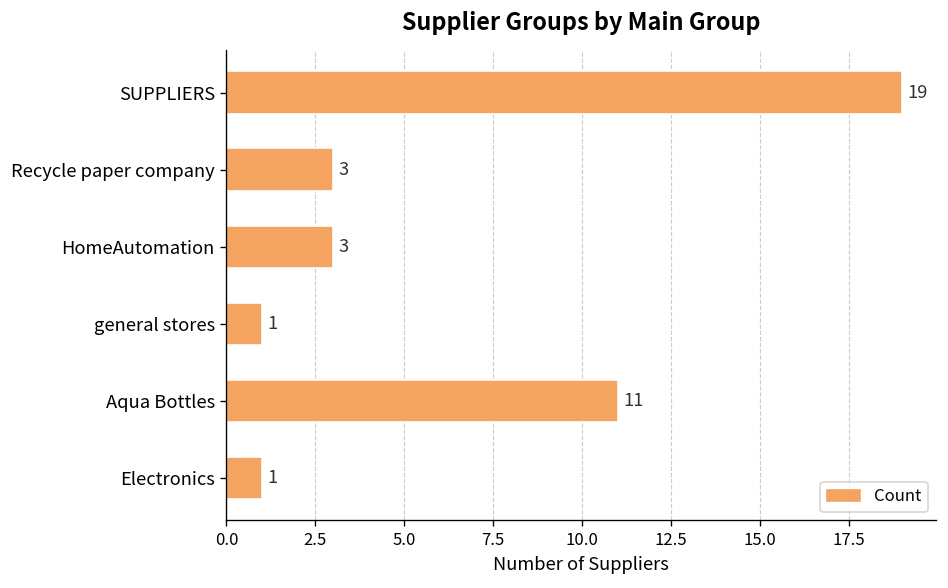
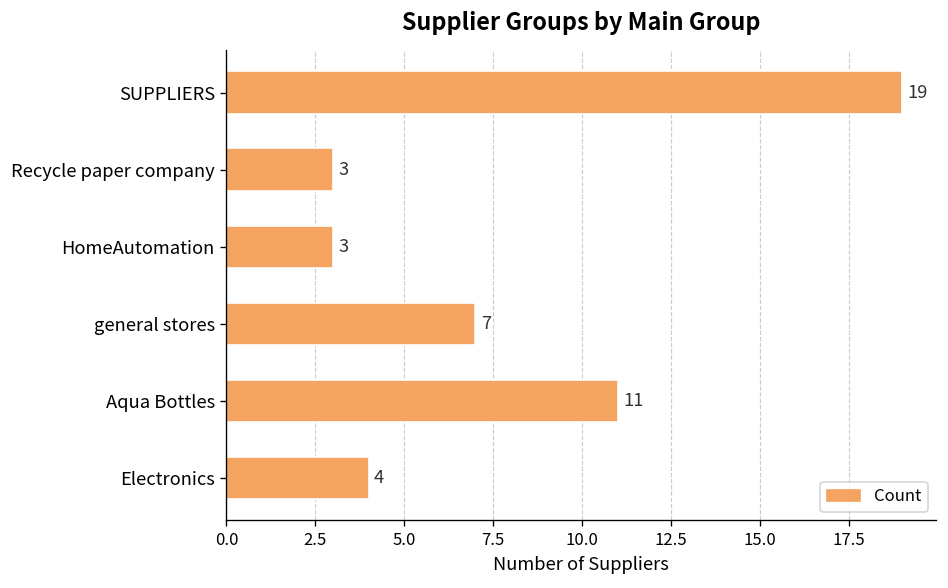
  {
    "SUPPLIERS": 19,
    "Recycle paper company": 3,
    "HomeAutomation": 3,
-   "general stores": 1,
+   "general stores": 7,
    "Aqua Bottles": 11,
-   "Electronics": 1
+   "Electronics": 4
  }
